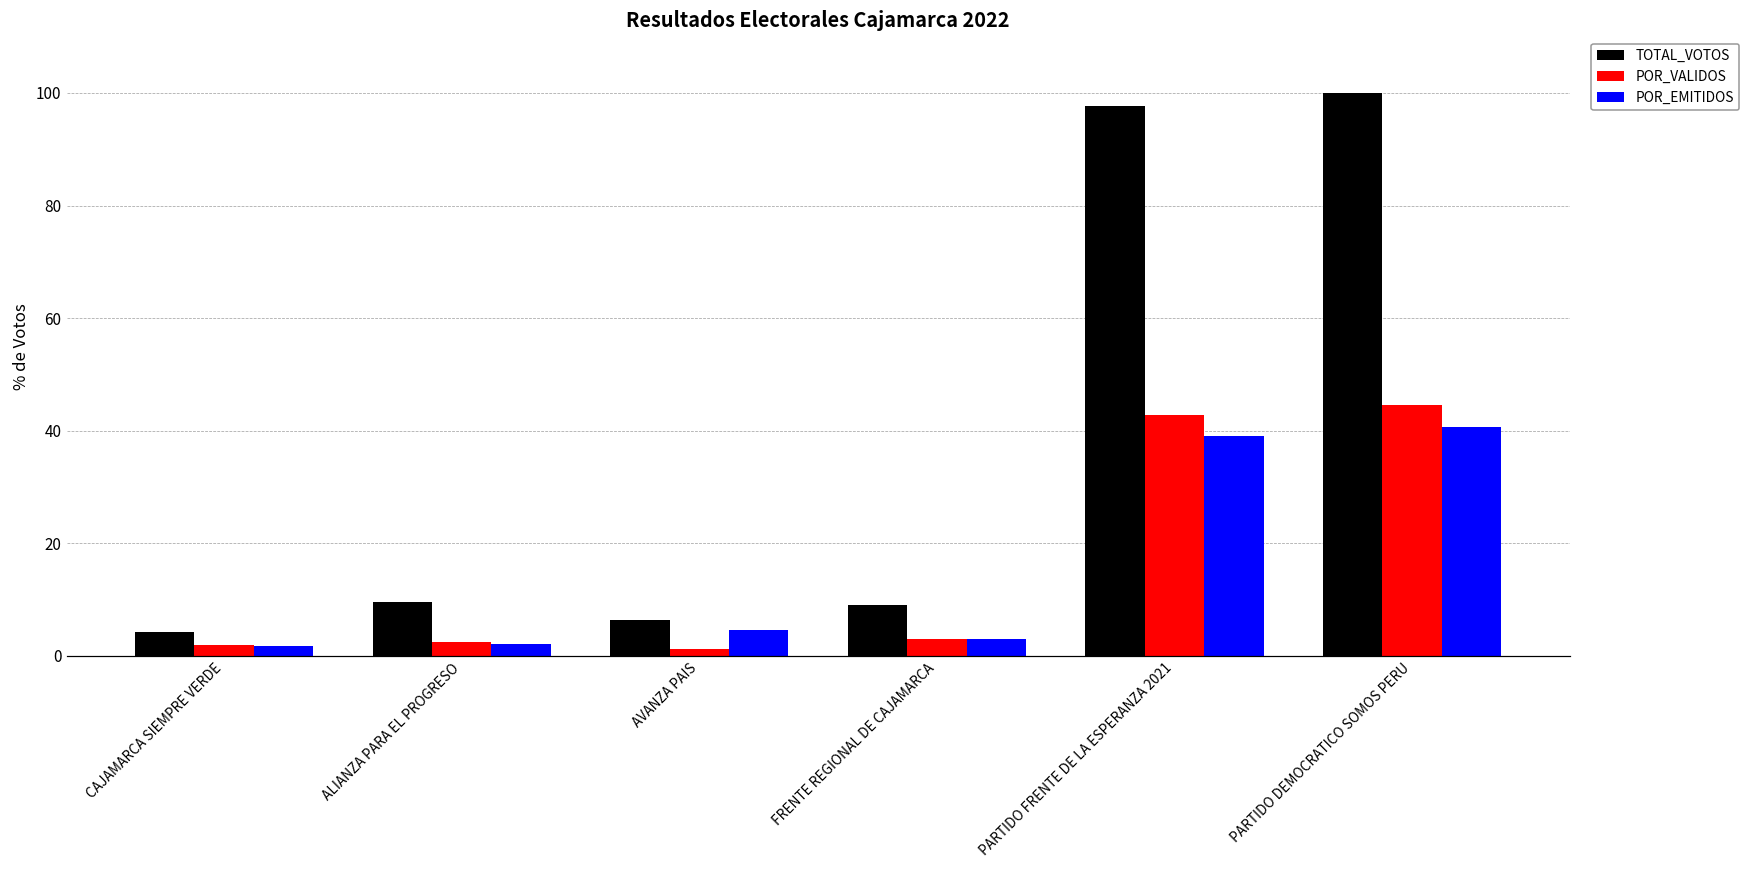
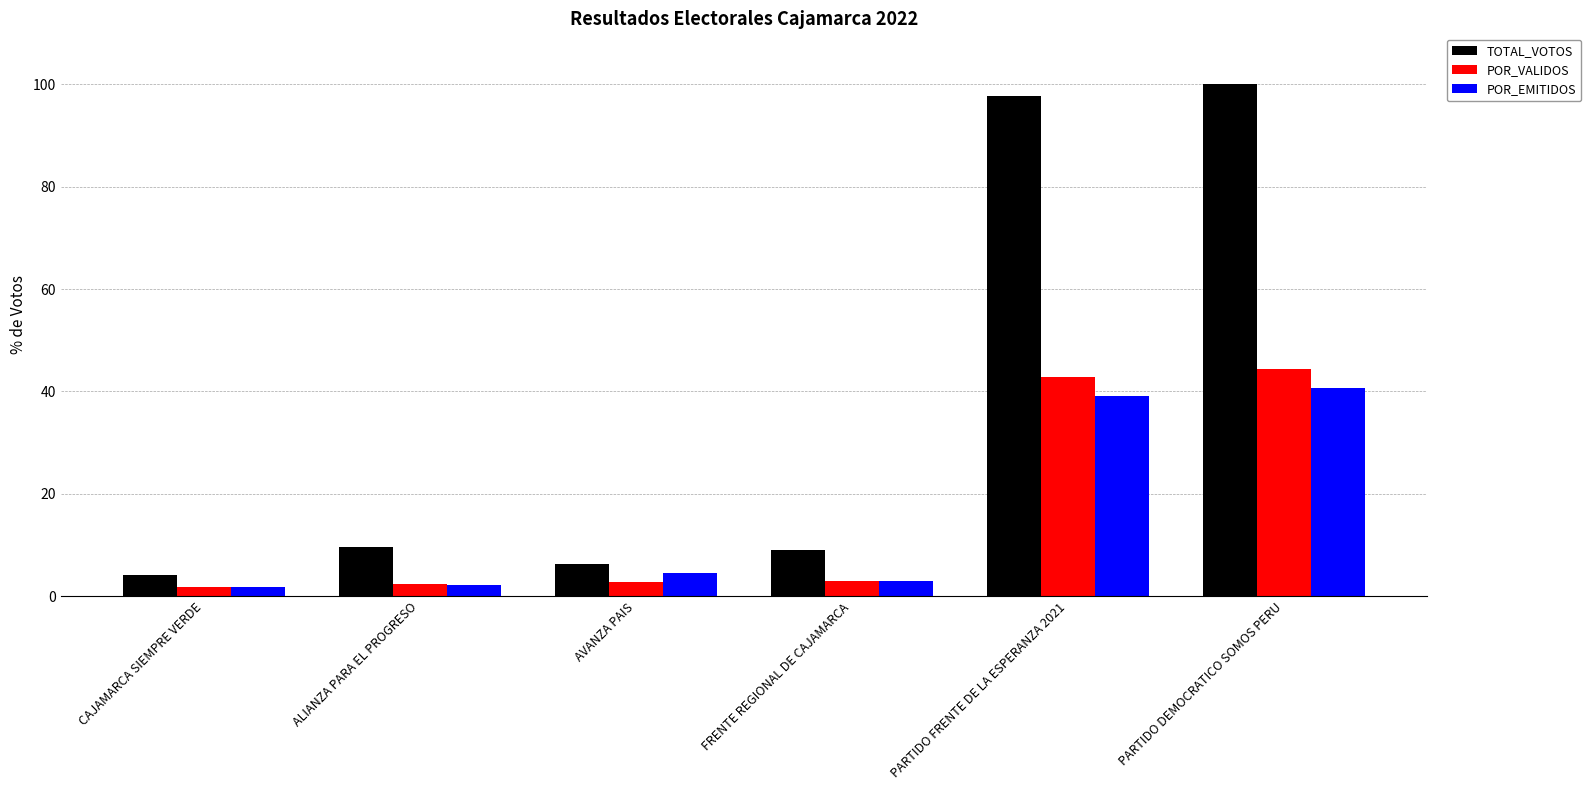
  {
    "TOTAL_VOTOS": {
      "CAJAMARCA SIEMPRE VERDE": 4,
      "ALIANZA PARA EL PROGRESO": 10,
      "AVANZA PAIS": 6,
      "FRENTE REGIONAL DE CAJAMARCA": 9,
      "PARTIDO FRENTE DE LA ESPERANZA 2021": 98,
      "PARTIDO DEMOCRATICO SOMOS PERU": 100
    },
    "POR_VALIDOS": {
      "CAJAMARCA SIEMPRE VERDE": 2,
      "ALIANZA PARA EL PROGRESO": 2,
-     "AVANZA PAIS": 1,
+     "AVANZA PAIS": 3,
      "FRENTE REGIONAL DE CAJAMARCA": 3,
      "PARTIDO FRENTE DE LA ESPERANZA 2021": 43,
      "PARTIDO DEMOCRATICO SOMOS PERU": 44
    },
    "POR_EMITIDOS": {
      "CAJAMARCA SIEMPRE VERDE": 2,
      "ALIANZA PARA EL PROGRESO": 2,
      "AVANZA PAIS": 5,
      "FRENTE REGIONAL DE CAJAMARCA": 3,
      "PARTIDO FRENTE DE LA ESPERANZA 2021": 39,
      "PARTIDO DEMOCRATICO SOMOS PERU": 41
    }
  }
